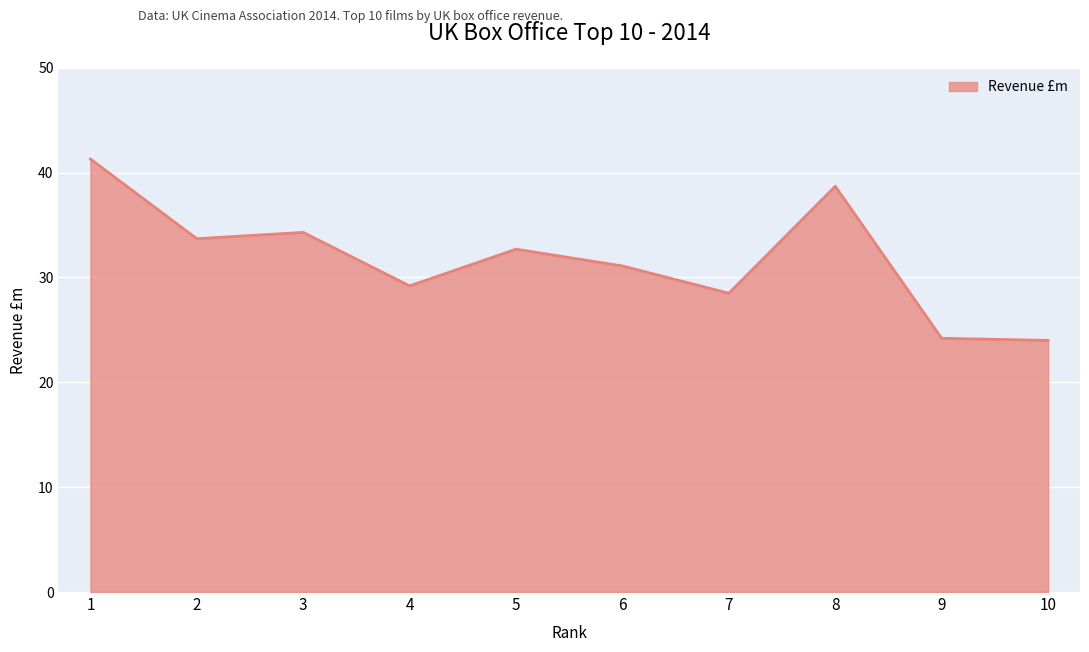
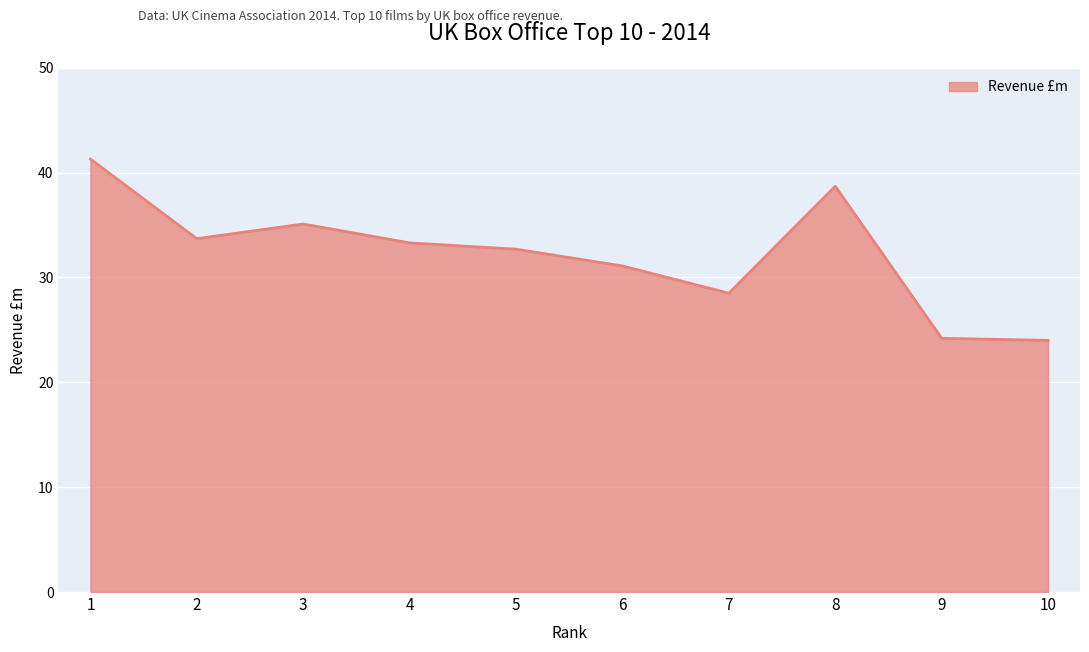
  {
    "1": 41.3,
    "2": 33.7,
-   "3": 34.3,
-   "4": 29.2,
+   "3": 35.1,
+   "4": 33.3,
    "5": 32.7,
    "6": 31.1,
    "7": 28.5,
    "8": 38.7,
    "9": 24.2,
    "10": 24.0
  }
